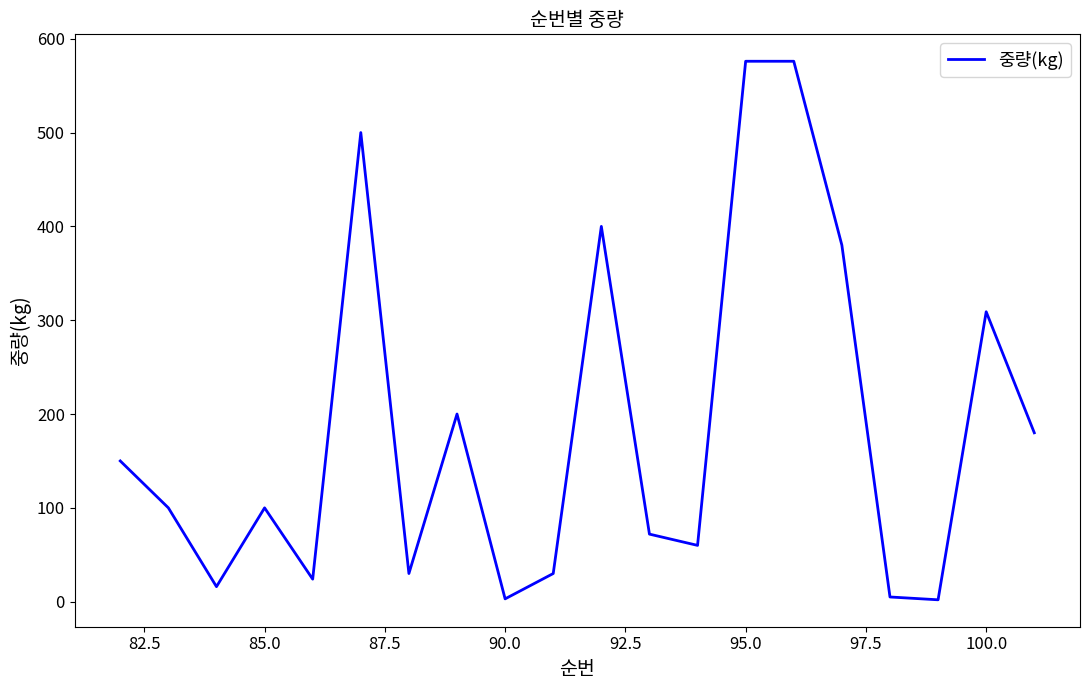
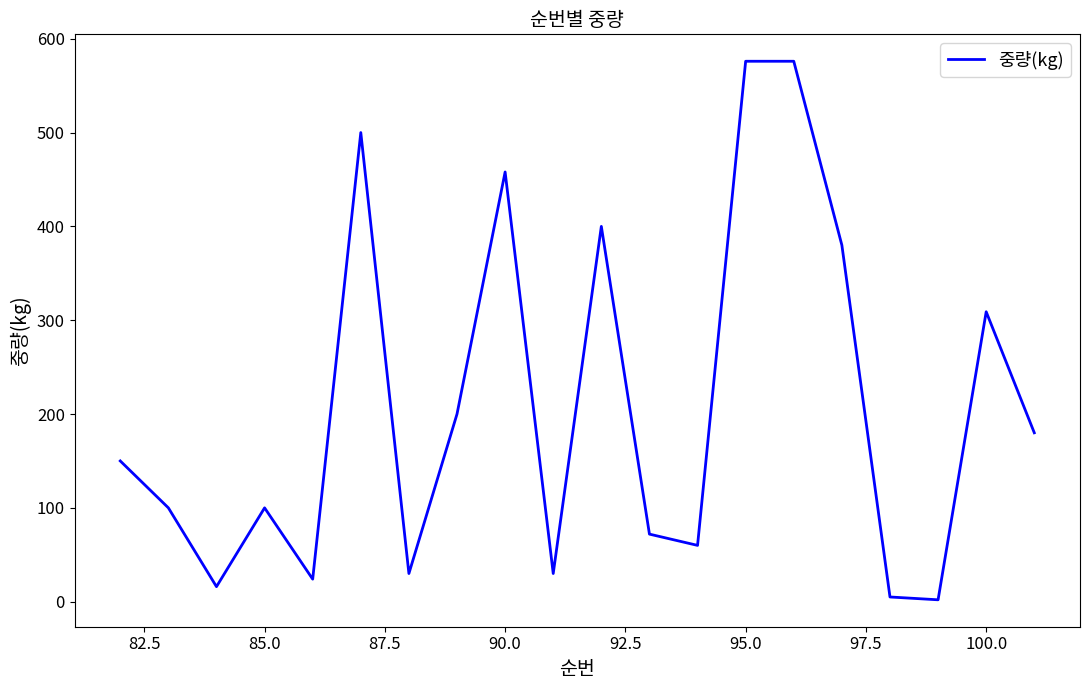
  {
    "85.0": 100,
-   "90.0": 0,
+   "90.0": 460,
    "95.0": 580,
    "100.0": 310
  }
